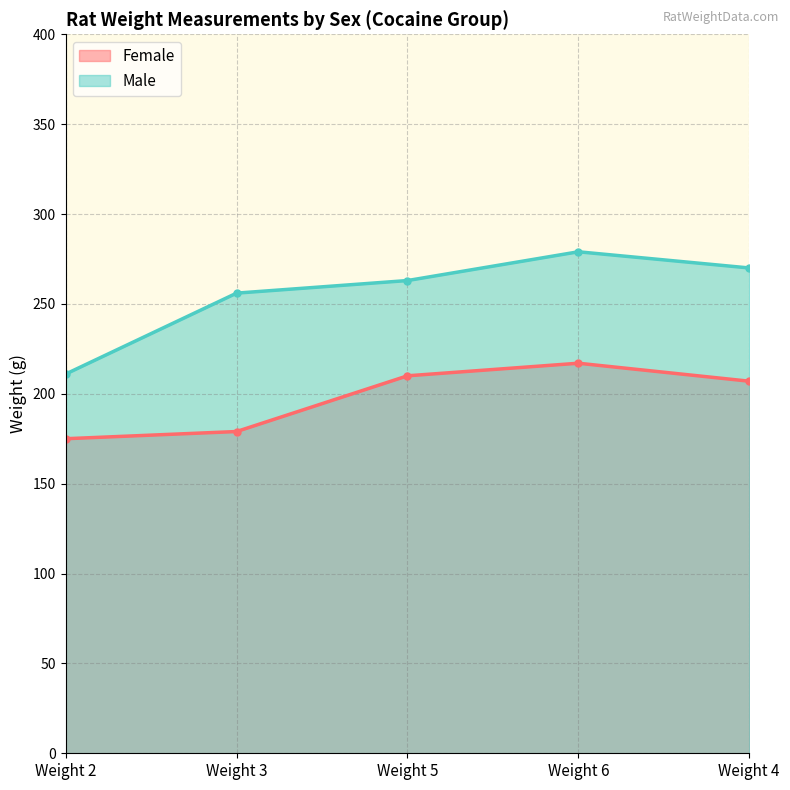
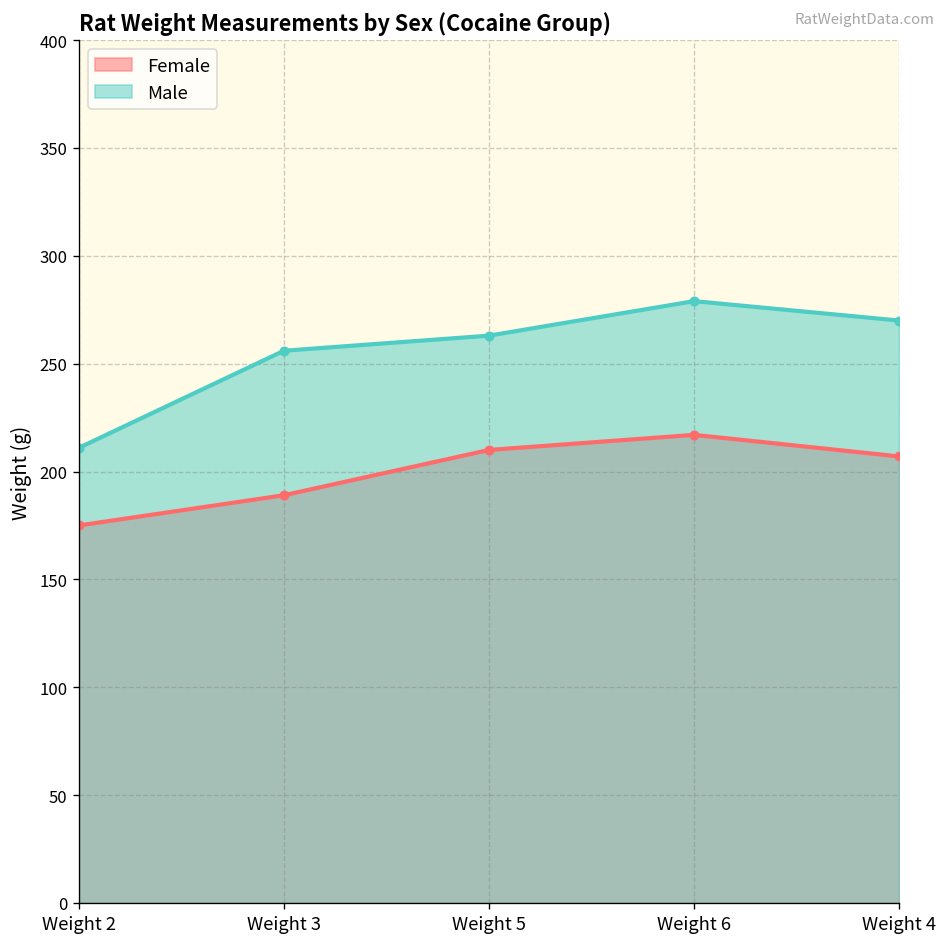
  {
    "Female": {
      "Weight 2": 175,
-     "Weight 3": 179,
+     "Weight 3": 189,
      "Weight 5": 210,
      "Weight 6": 217,
      "Weight 4": 207
    },
    "Male": {
      "Weight 2": 211,
      "Weight 3": 256,
      "Weight 5": 263,
      "Weight 6": 279,
      "Weight 4": 270
    }
  }
